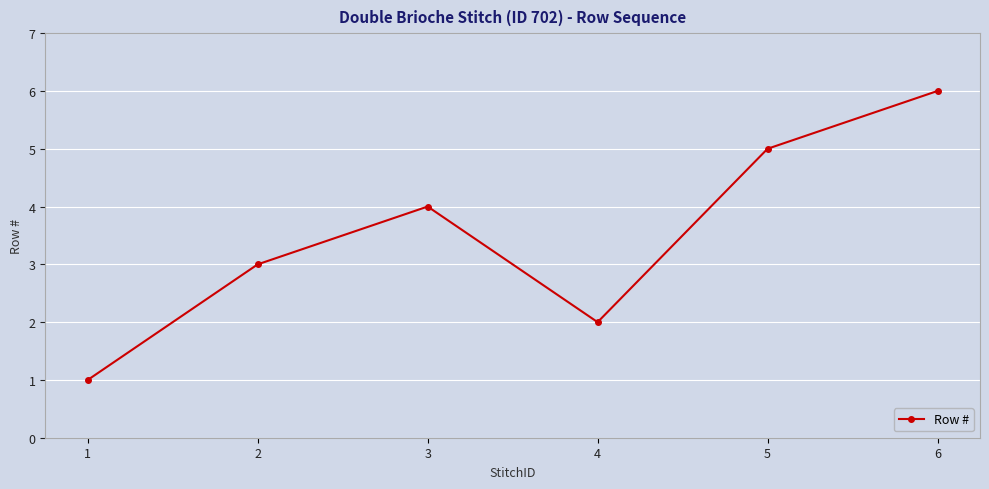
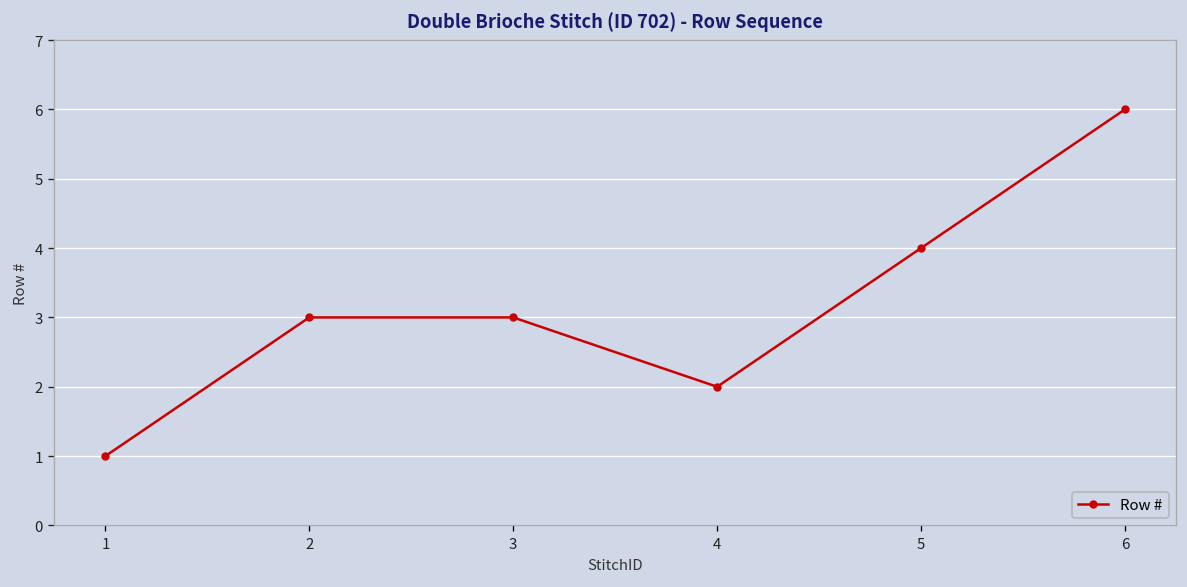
  {
    "1": 1,
    "2": 3,
-   "3": 4,
+   "3": 3,
    "4": 2,
-   "5": 5,
+   "5": 4,
    "6": 6
  }
